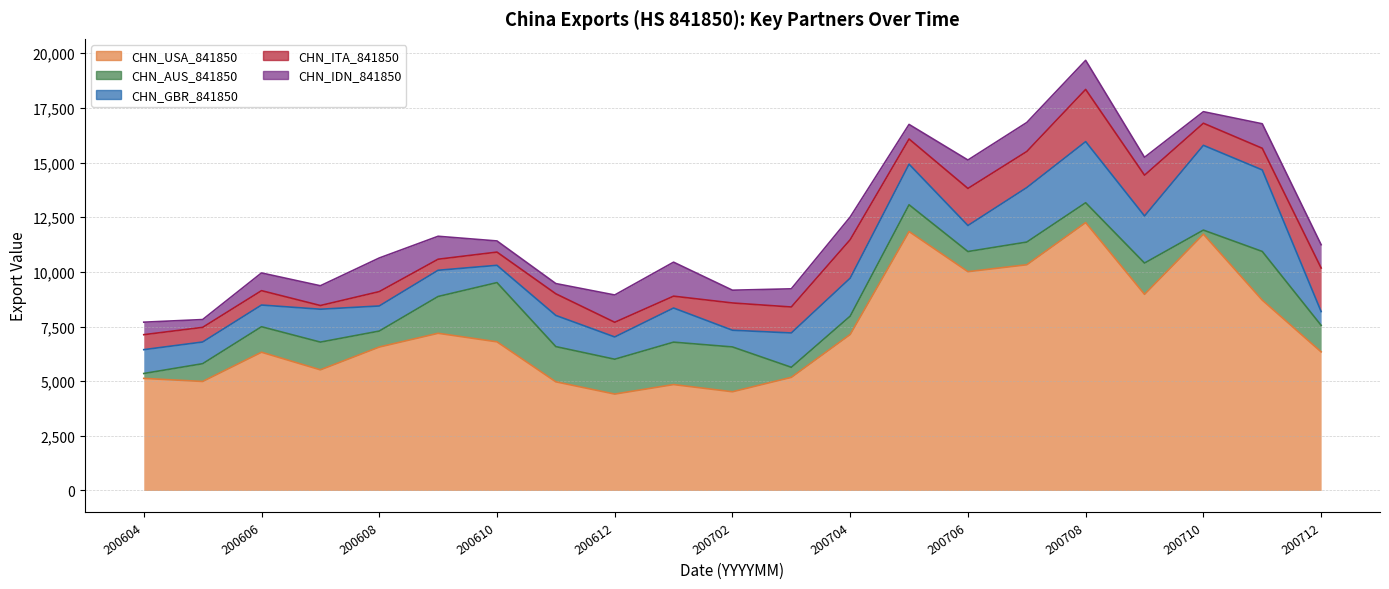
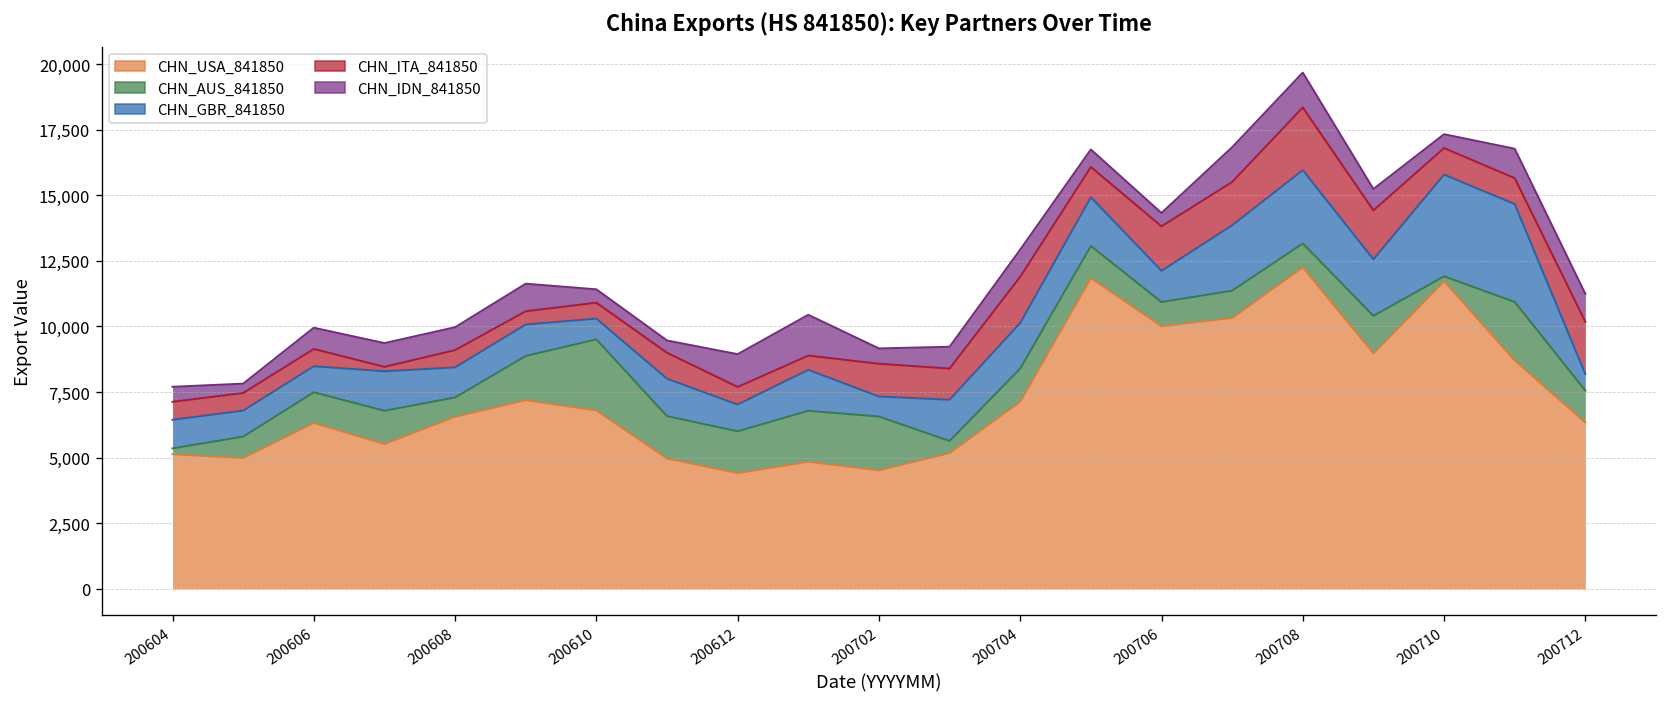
  {
    "CHN_USA_841850": {
      "200604": "5,100",
      "200606": "6,300",
      "200608": "6,600",
      "200610": "6,800",
      "200612": "4,400",
      "200702": "4,500",
      "200704": "7,100",
      "200706": "10,000",
      "200708": "12,300",
      "200710": "11,700",
      "200712": "6,300"
    },
    "CHN_AUS_841850": {
      "200604": "200",
      "200606": "1,200",
      "200608": "700",
      "200610": "2,700",
      "200612": "1,600",
      "200702": "2,100",
-     "200704": "800",
+     "200704": "1,300",
      "200706": "900",
      "200708": "900",
      "200710": "200",
      "200712": "1,200"
    },
    "CHN_GBR_841850": {
      "200604": "1,100",
      "200606": "1,000",
      "200608": "1,100",
      "200610": "800",
      "200612": "1,000",
      "200702": "800",
      "200704": "1,700",
      "200706": "1,200",
      "200708": "2,800",
      "200710": "3,900",
      "200712": "600"
    },
    "CHN_ITA_841850": {
      "200604": "700",
      "200606": "700",
      "200608": "700",
      "200610": "600",
      "200612": "700",
      "200702": "1,200",
      "200704": "1,800",
      "200706": "1,700",
      "200708": "2,400",
      "200710": "1,000",
      "200712": "2,000"
    },
    "CHN_IDN_841850": {
      "200604": "600",
      "200606": "800",
-     "200608": "1,500",
+     "200608": "900",
      "200610": "500",
      "200612": "1,200",
      "200702": "600",
      "200704": "1,000",
-     "200706": "1,300",
+     "200706": "500",
      "200708": "1,300",
      "200710": "500",
      "200712": "1,100"
    }
  }
